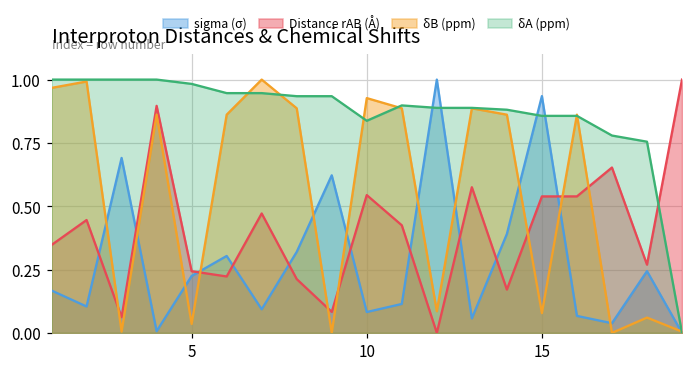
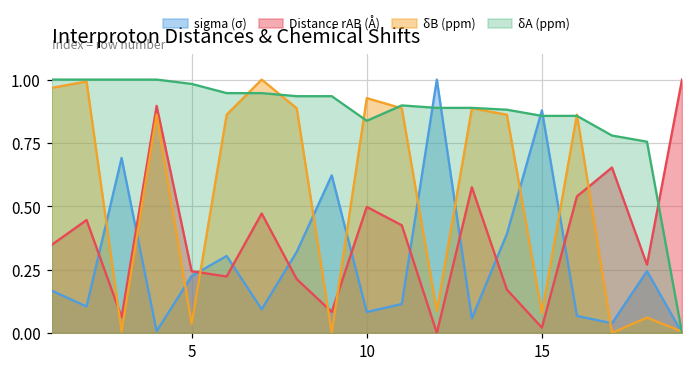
  {
    "sigma (σ)": {
      "5": 0.22,
      "10": 0.08,
-     "15": 0.93
+     "15": 0.88
    },
    "Distance rAB (Å)": {
      "5": 0.24,
-     "10": 0.54,
-     "15": 0.54
+     "10": 0.50,
+     "15": 0.02
    },
    "δB (ppm)": {
      "5": 0.04,
      "10": 0.93,
      "15": 0.08
    },
    "δA (ppm)": {
      "5": 0.98,
      "10": 0.84,
      "15": 0.86
    }
  }
